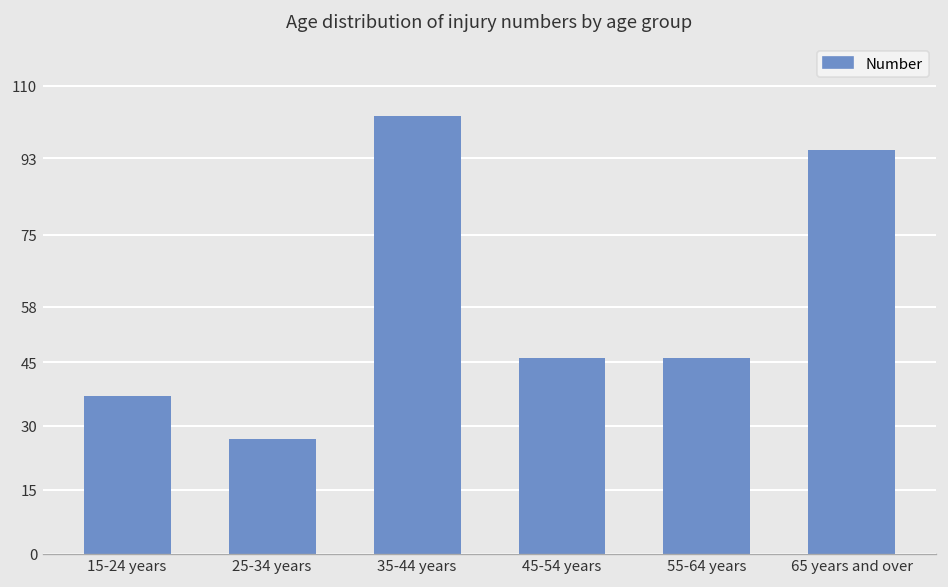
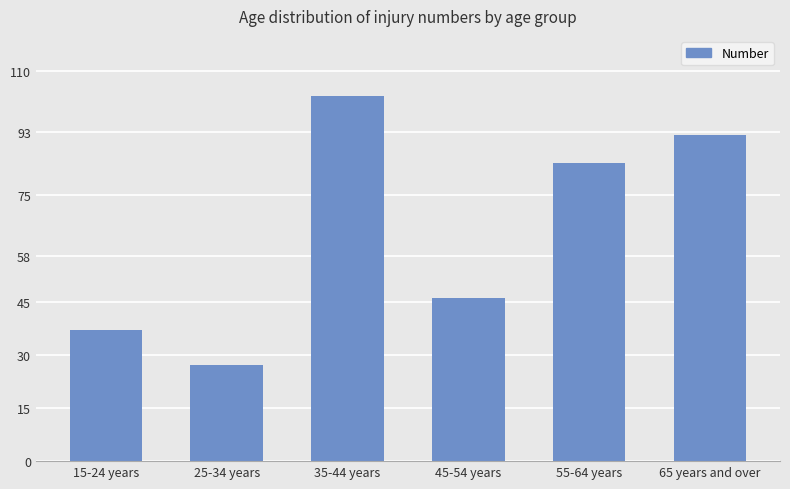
  {
    "15-24 years": 37,
    "25-34 years": 27,
    "35-44 years": 103,
    "45-54 years": 46,
-   "55-64 years": 46,
-   "65 years and over": 95
+   "55-64 years": 84,
+   "65 years and over": 92
  }
